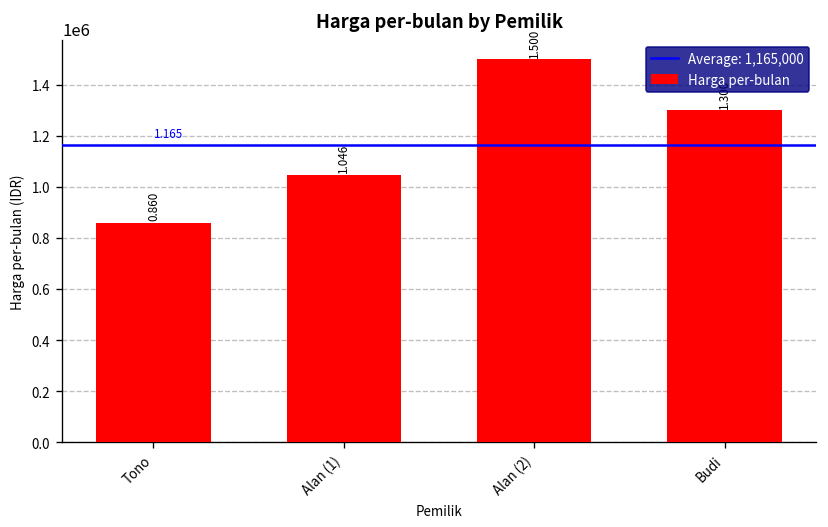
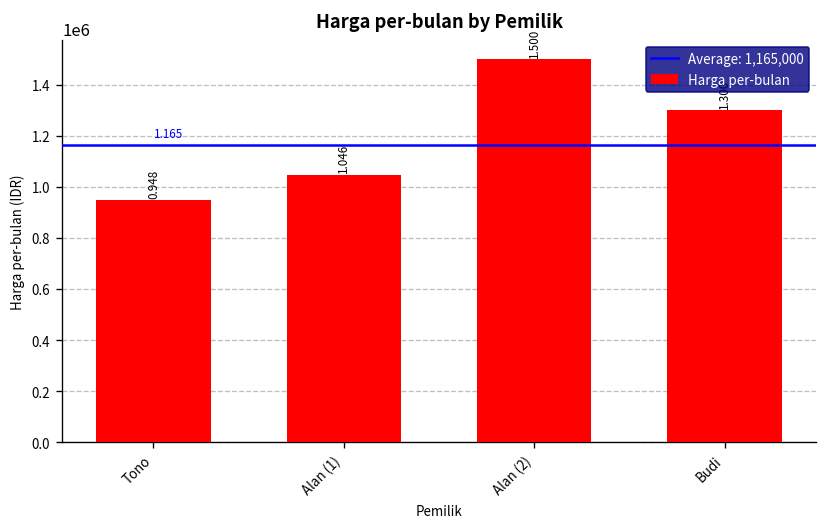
  {
-   "Tono": 0.860
+   "Tono": 0.948
  }
